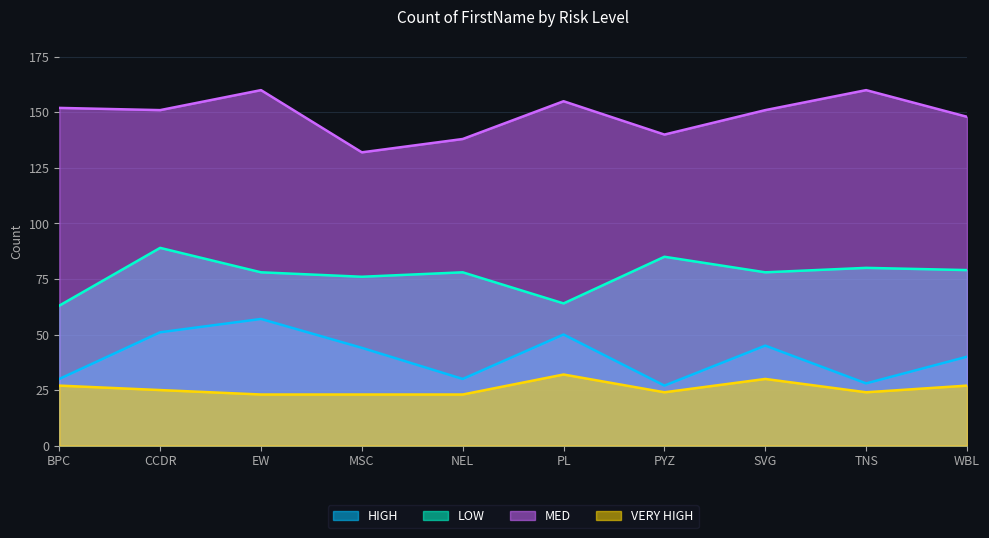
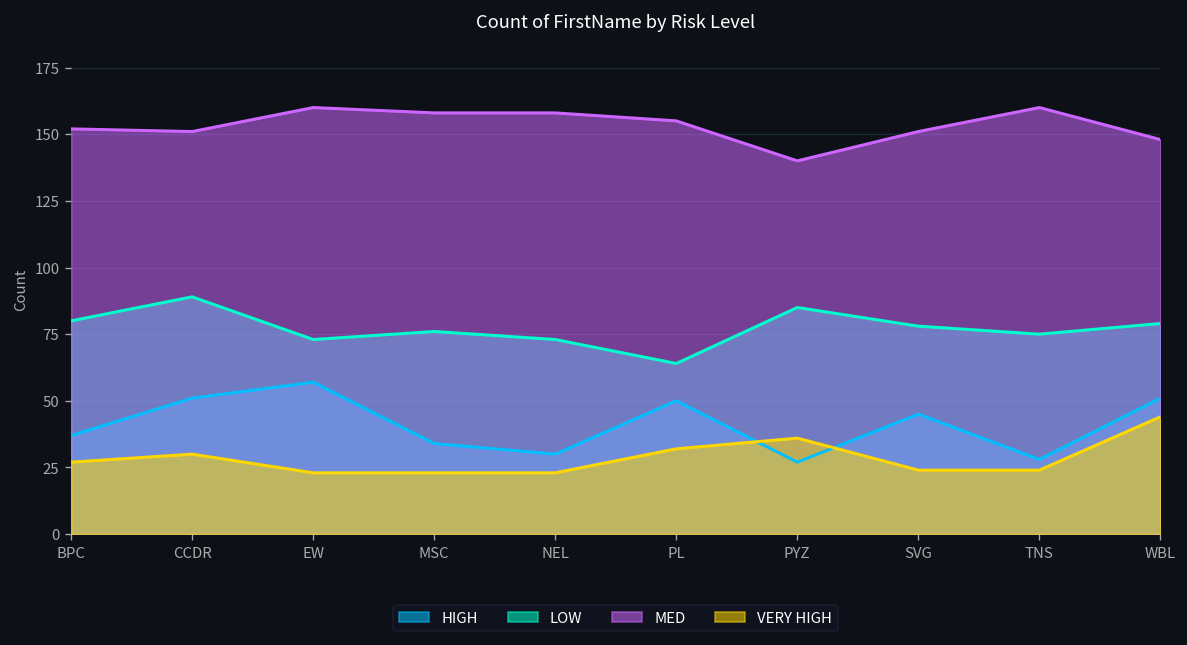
  {
    "HIGH": {
-     "BPC": 30,
+     "BPC": 37,
      "CCDR": 51,
      "EW": 57,
-     "MSC": 44,
+     "MSC": 34,
      "NEL": 30,
      "PL": 50,
      "PYZ": 27,
      "SVG": 45,
      "TNS": 28,
-     "WBL": 40
+     "WBL": 51
    },
    "LOW": {
-     "BPC": 63,
+     "BPC": 80,
      "CCDR": 89,
-     "EW": 78,
+     "EW": 73,
      "MSC": 76,
-     "NEL": 78,
+     "NEL": 73,
      "PL": 64,
      "PYZ": 85,
      "SVG": 78,
-     "TNS": 80,
+     "TNS": 75,
      "WBL": 79
    },
    "MED": {
      "BPC": 152,
      "CCDR": 151,
      "EW": 160,
-     "MSC": 132,
-     "NEL": 138,
+     "MSC": 158,
+     "NEL": 158,
      "PL": 155,
      "PYZ": 140,
      "SVG": 151,
      "TNS": 160,
      "WBL": 148
    },
    "VERY HIGH": {
      "BPC": 27,
-     "CCDR": 25,
+     "CCDR": 30,
      "EW": 23,
      "MSC": 23,
      "NEL": 23,
      "PL": 32,
-     "PYZ": 24,
-     "SVG": 30,
+     "PYZ": 36,
+     "SVG": 24,
      "TNS": 24,
-     "WBL": 27
+     "WBL": 44
    }
  }
